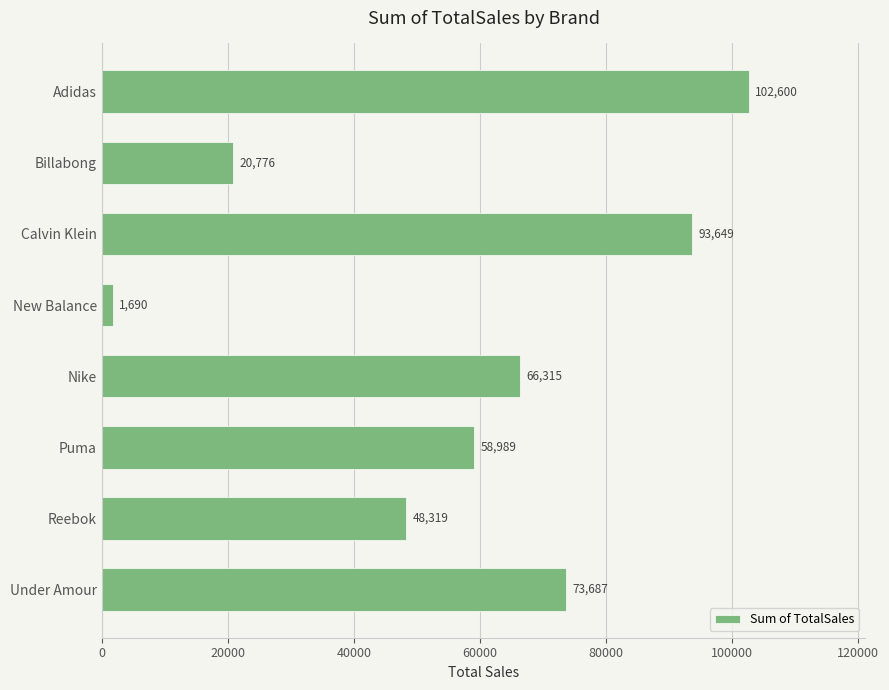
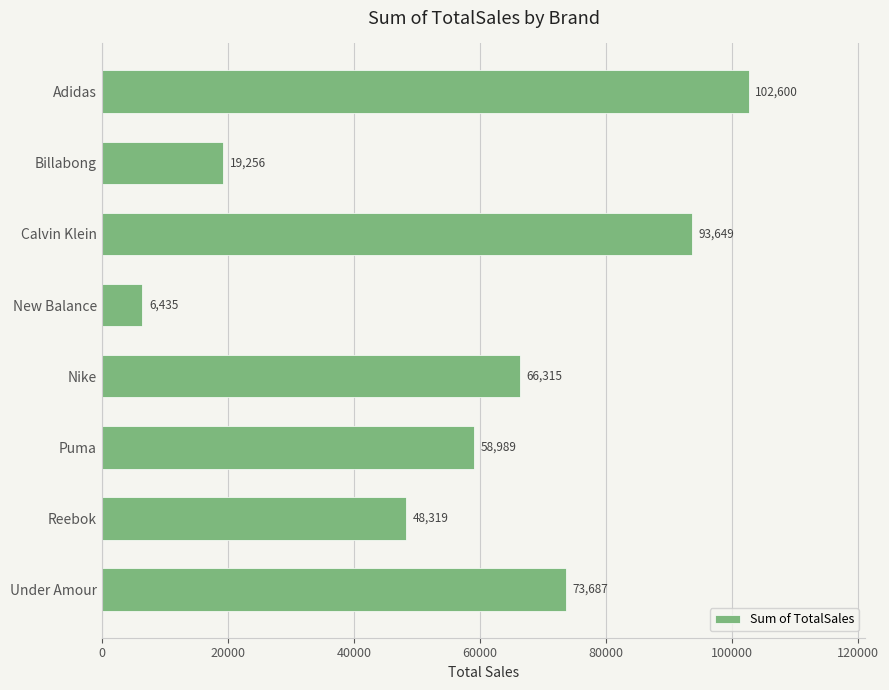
  {
    "Adidas": "102,600",
-   "Billabong": "20,776",
+   "Billabong": "19,256",
    "Calvin Klein": "93,649",
-   "New Balance": "1,690",
+   "New Balance": "6,435",
    "Nike": "66,315",
    "Puma": "58,989",
    "Reebok": "48,319",
    "Under Amour": "73,687"
  }
